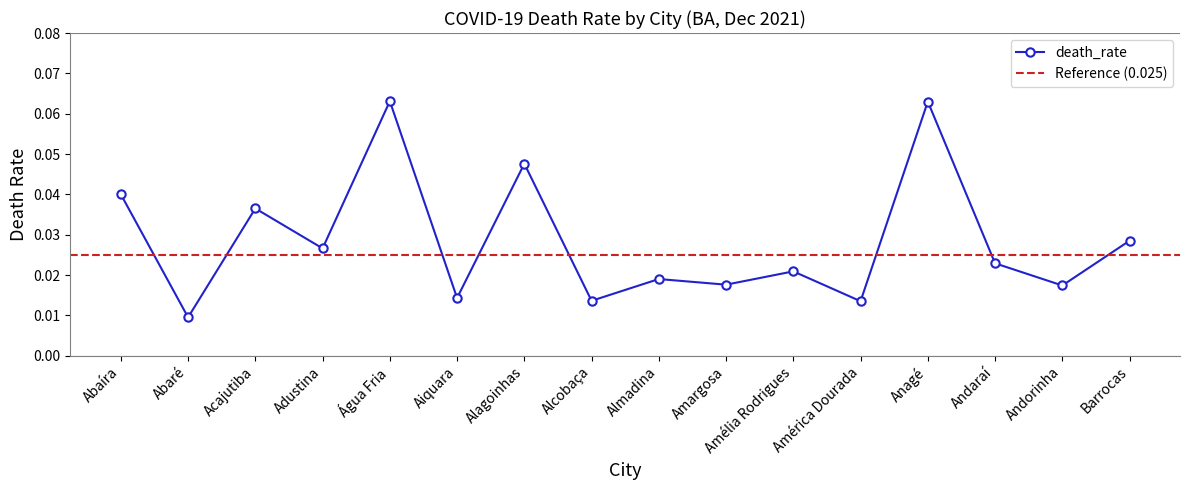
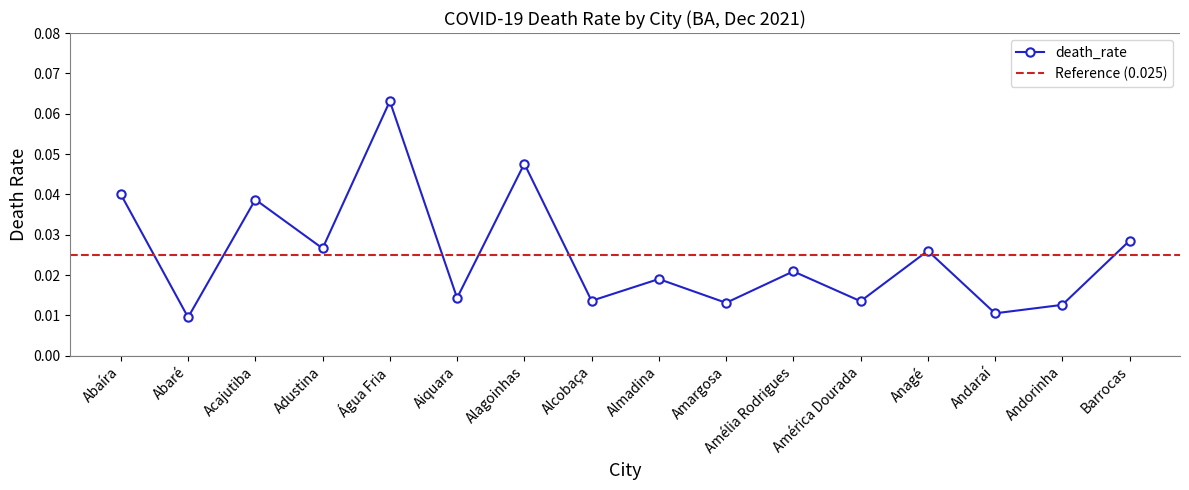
  {
    "Abaíra": 0.040,
    "Abaré": 0.010,
-   "Acajutiba": 0.037,
+   "Acajutiba": 0.039,
    "Adustina": 0.027,
    "Água Fria": 0.063,
    "Aiquara": 0.014,
    "Alagoinhas": 0.048,
    "Alcobaça": 0.014,
    "Almadina": 0.019,
-   "Amargosa": 0.018,
+   "Amargosa": 0.013,
    "Amélia Rodrigues": 0.021,
    "América Dourada": 0.014,
-   "Anagé": 0.063,
-   "Andaraí": 0.023,
-   "Andorinha": 0.017,
+   "Anagé": 0.026,
+   "Andaraí": 0.011,
+   "Andorinha": 0.013,
    "Barrocas": 0.029
  }
